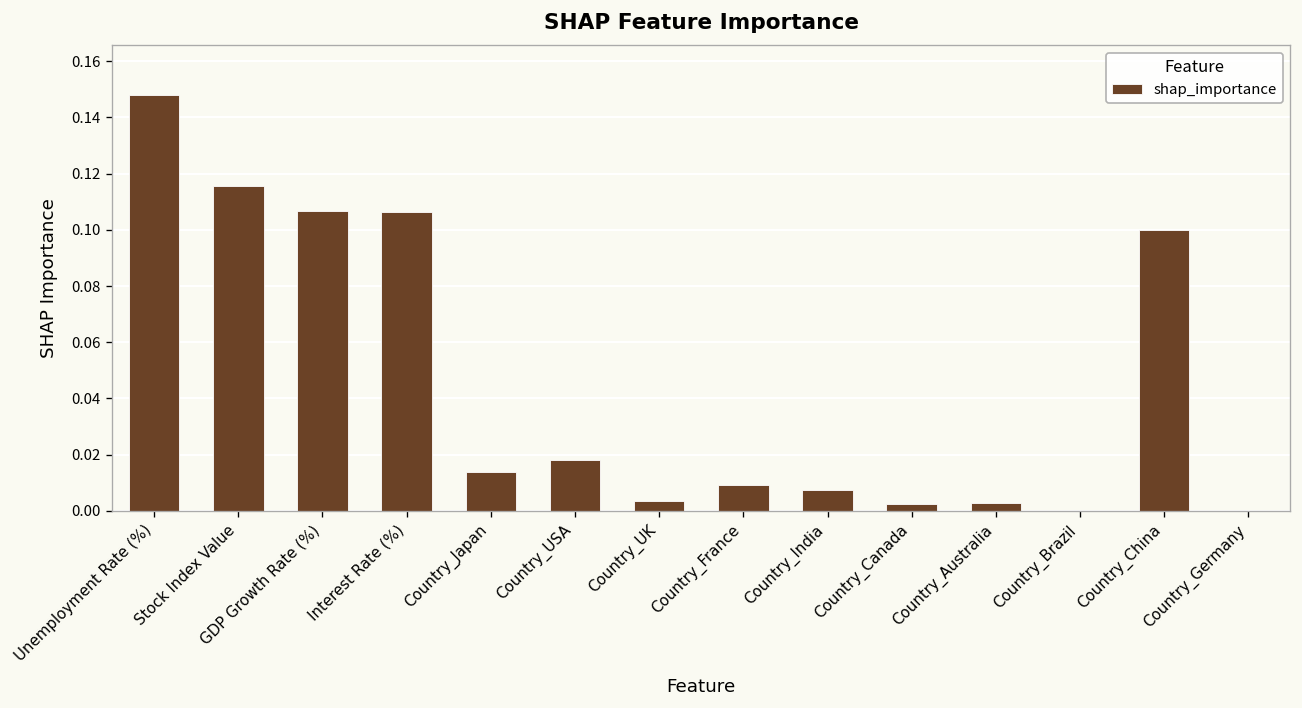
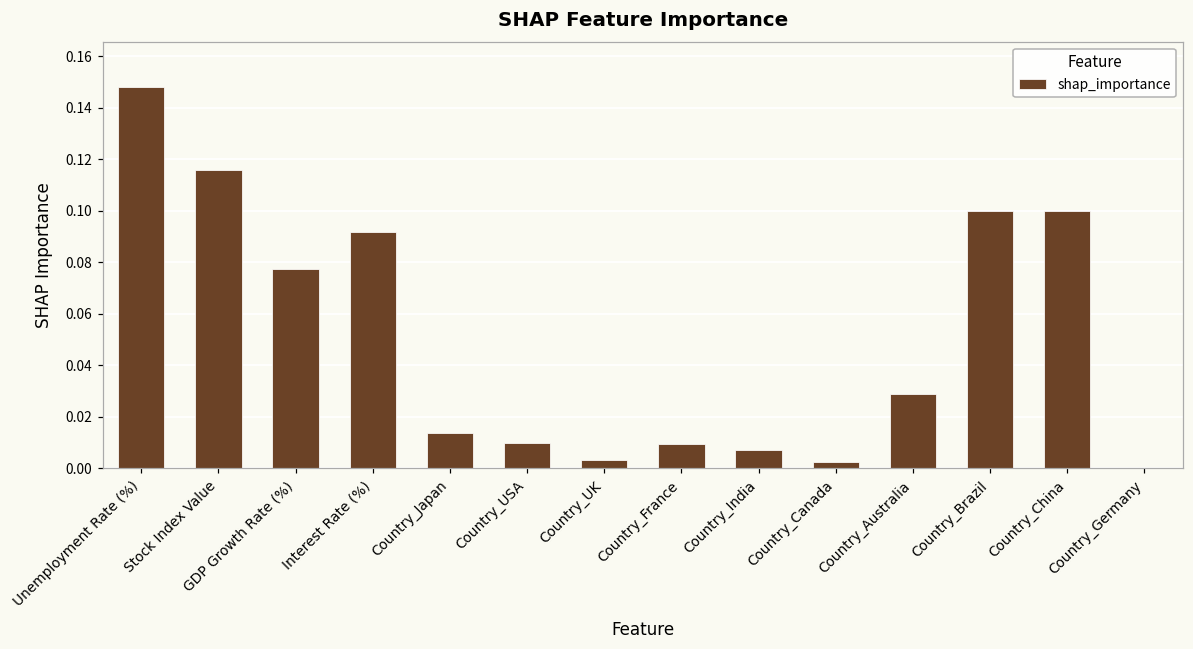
  {
    "Unemployment Rate (%)": 0.148,
    "Stock Index Value": 0.116,
-   "GDP Growth Rate (%)": 0.107,
-   "Interest Rate (%)": 0.106,
+   "GDP Growth Rate (%)": 0.077,
+   "Interest Rate (%)": 0.092,
    "Country_Japan": 0.014,
-   "Country_USA": 0.018,
+   "Country_USA": 0.010,
    "Country_UK": 0.003,
    "Country_France": 0.009,
    "Country_India": 0.007,
    "Country_Canada": 0.003,
-   "Country_Australia": 0.003,
-   "Country_Brazil": 0.0,
+   "Country_Australia": 0.029,
+   "Country_Brazil": 0.1,
    "Country_China": 0.100,
    "Country_Germany": 0.000
  }
